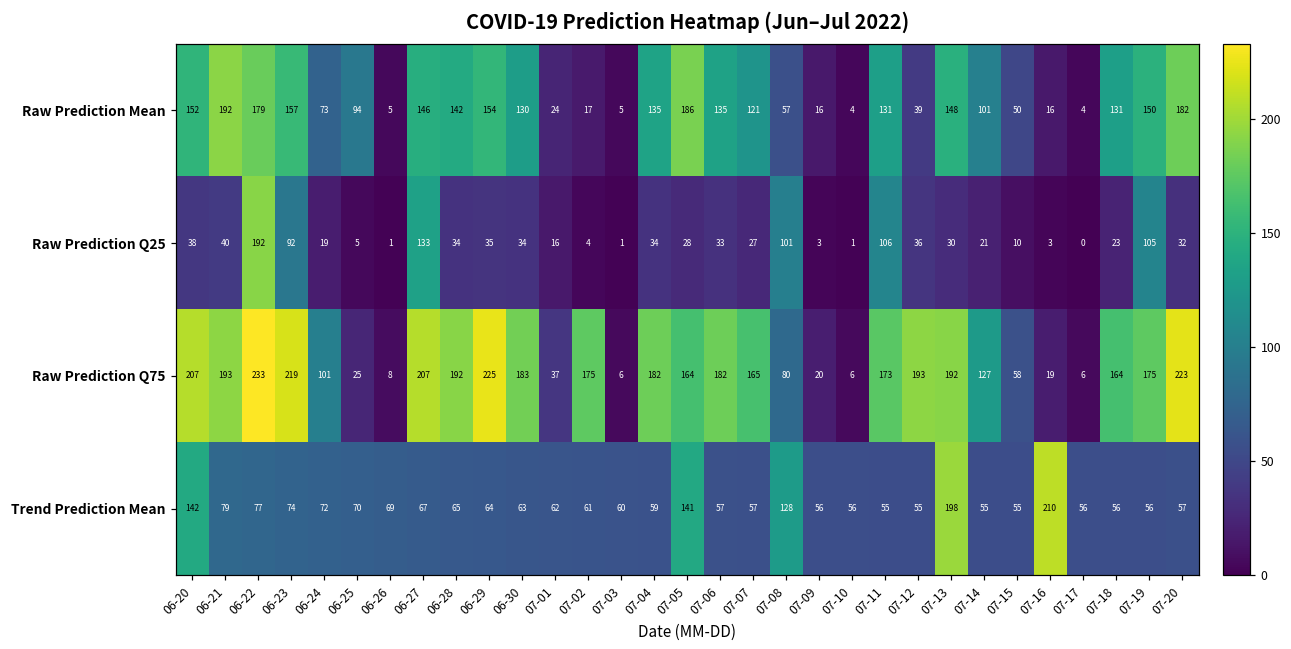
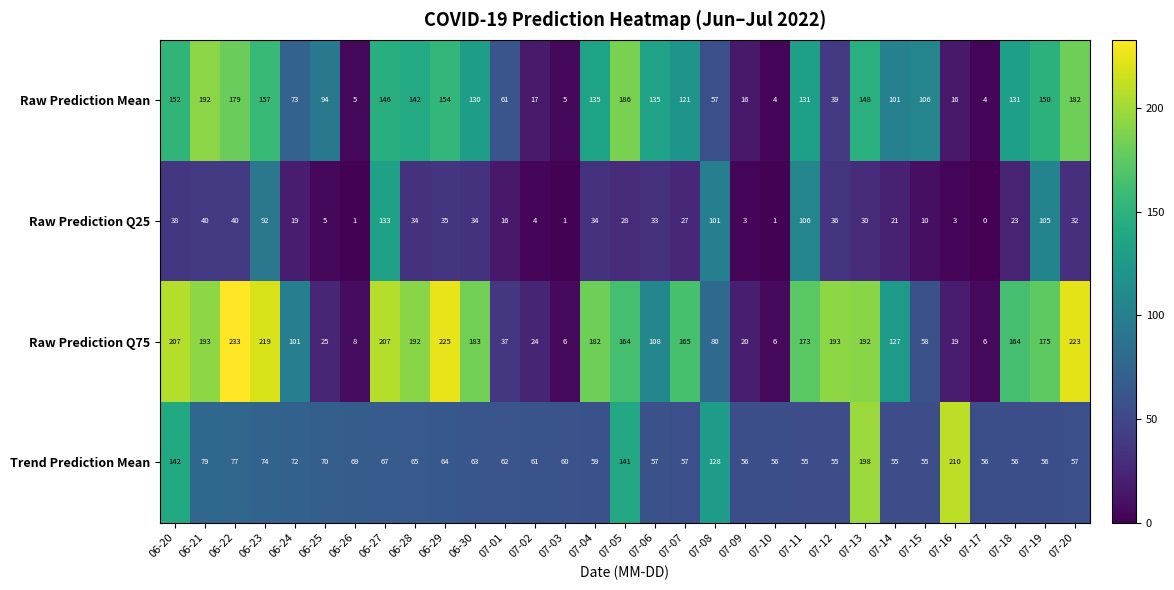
  {
    "Raw Prediction Mean": {
      "06-20": 152,
      "06-21": 192,
      "06-22": 179,
      "06-23": 157,
      "06-24": 73,
      "06-25": 94,
      "06-26": 5,
      "06-27": 146,
      "06-28": 142,
      "06-29": 154,
      "06-30": 130,
-     "07-01": 24,
+     "07-01": 61,
      "07-02": 17,
      "07-03": 5,
      "07-04": 135,
      "07-05": 186,
      "07-06": 135,
      "07-07": 121,
      "07-08": 57,
      "07-09": 16,
      "07-10": 4,
      "07-11": 131,
      "07-12": 39,
      "07-13": 148,
      "07-14": 101,
-     "07-15": 50,
+     "07-15": 106,
      "07-16": 16,
      "07-17": 4,
      "07-18": 131,
      "07-19": 150,
      "07-20": 182
    },
    "Raw Prediction Q25": {
      "06-20": 38,
      "06-21": 40,
-     "06-22": 192,
+     "06-22": 40,
      "06-23": 92,
      "06-24": 19,
      "06-25": 5,
      "06-26": 1,
      "06-27": 133,
      "06-28": 34,
      "06-29": 35,
      "06-30": 34,
      "07-01": 16,
      "07-02": 4,
      "07-03": 1,
      "07-04": 34,
      "07-05": 28,
      "07-06": 33,
      "07-07": 27,
      "07-08": 101,
      "07-09": 3,
      "07-10": 1,
      "07-11": 106,
      "07-12": 36,
      "07-13": 30,
      "07-14": 21,
      "07-15": 10,
      "07-16": 3,
      "07-17": 0,
      "07-18": 23,
      "07-19": 105,
      "07-20": 32
    },
    "Raw Prediction Q75": {
      "06-20": 207,
      "06-21": 193,
      "06-22": 233,
      "06-23": 219,
      "06-24": 101,
      "06-25": 25,
      "06-26": 8,
      "06-27": 207,
      "06-28": 192,
      "06-29": 225,
      "06-30": 183,
      "07-01": 37,
-     "07-02": 175,
+     "07-02": 24,
      "07-03": 6,
      "07-04": 182,
      "07-05": 164,
-     "07-06": 182,
+     "07-06": 108,
      "07-07": 165,
      "07-08": 80,
      "07-09": 20,
      "07-10": 6,
      "07-11": 173,
      "07-12": 193,
      "07-13": 192,
      "07-14": 127,
      "07-15": 58,
      "07-16": 19,
      "07-17": 6,
      "07-18": 164,
      "07-19": 175,
      "07-20": 223
    },
    "Trend Prediction Mean": {
      "06-20": 142,
      "06-21": 79,
      "06-22": 77,
      "06-23": 74,
      "06-24": 72,
      "06-25": 70,
      "06-26": 69,
      "06-27": 67,
      "06-28": 65,
      "06-29": 64,
      "06-30": 63,
      "07-01": 62,
      "07-02": 61,
      "07-03": 60,
      "07-04": 59,
      "07-05": 141,
      "07-06": 57,
      "07-07": 57,
      "07-08": 128,
      "07-09": 56,
      "07-10": 56,
      "07-11": 55,
      "07-12": 55,
      "07-13": 198,
      "07-14": 55,
      "07-15": 55,
      "07-16": 210,
      "07-17": 56,
      "07-18": 56,
      "07-19": 56,
      "07-20": 57
    }
  }
